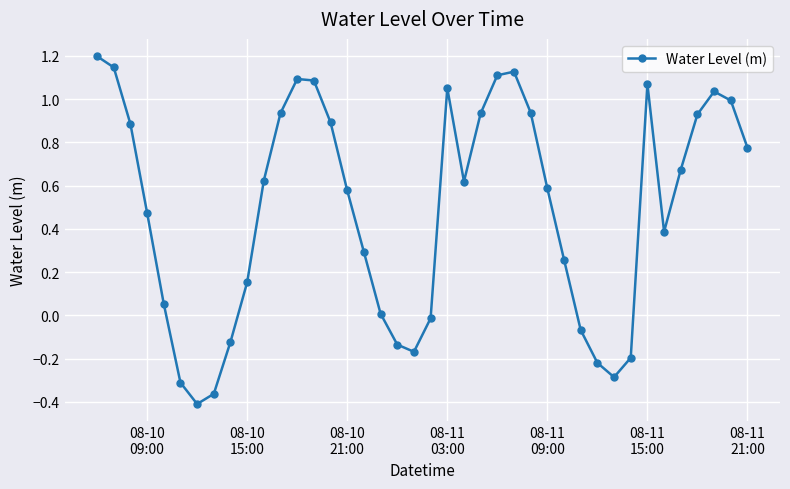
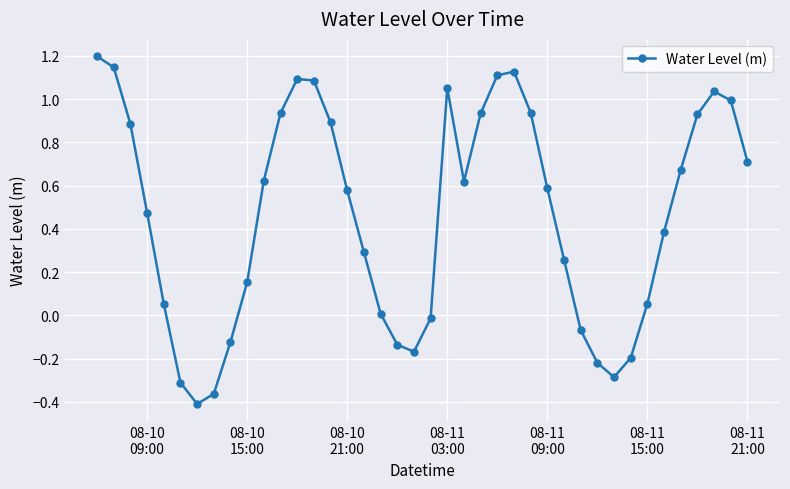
  {
    "08-10 09:00": 0.47,
    "08-10 15:00": 0.15,
    "08-10 21:00": 0.58,
    "08-11 03:00": 1.05,
    "08-11 09:00": 0.59,
-   "08-11 15:00": 1.07,
-   "08-11 21:00": 0.77
+   "08-11 15:00": 0.05,
+   "08-11 21:00": 0.71
  }
